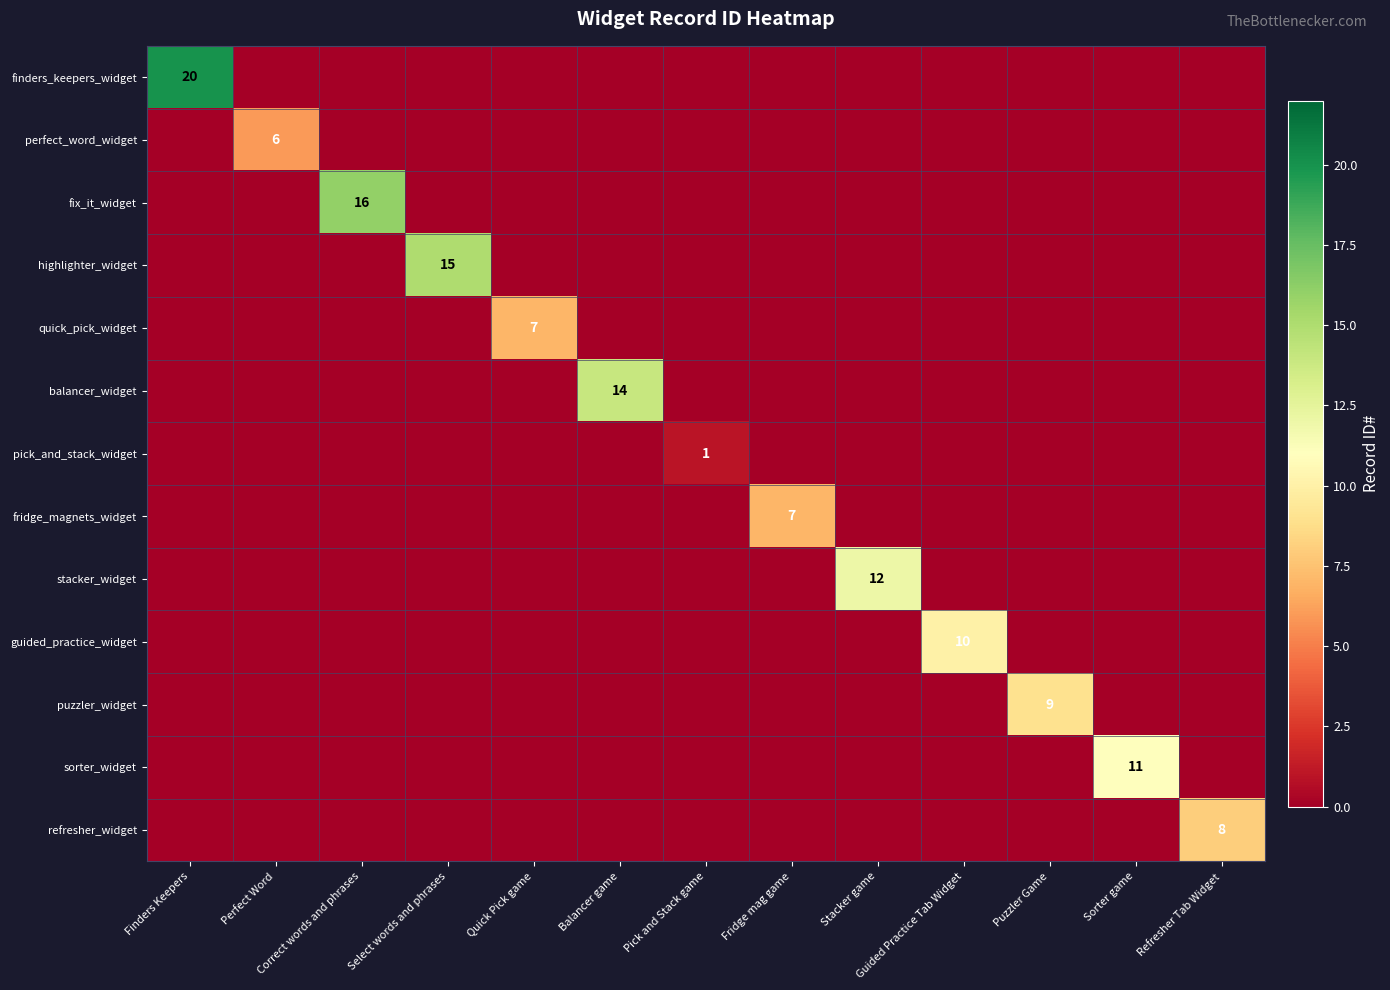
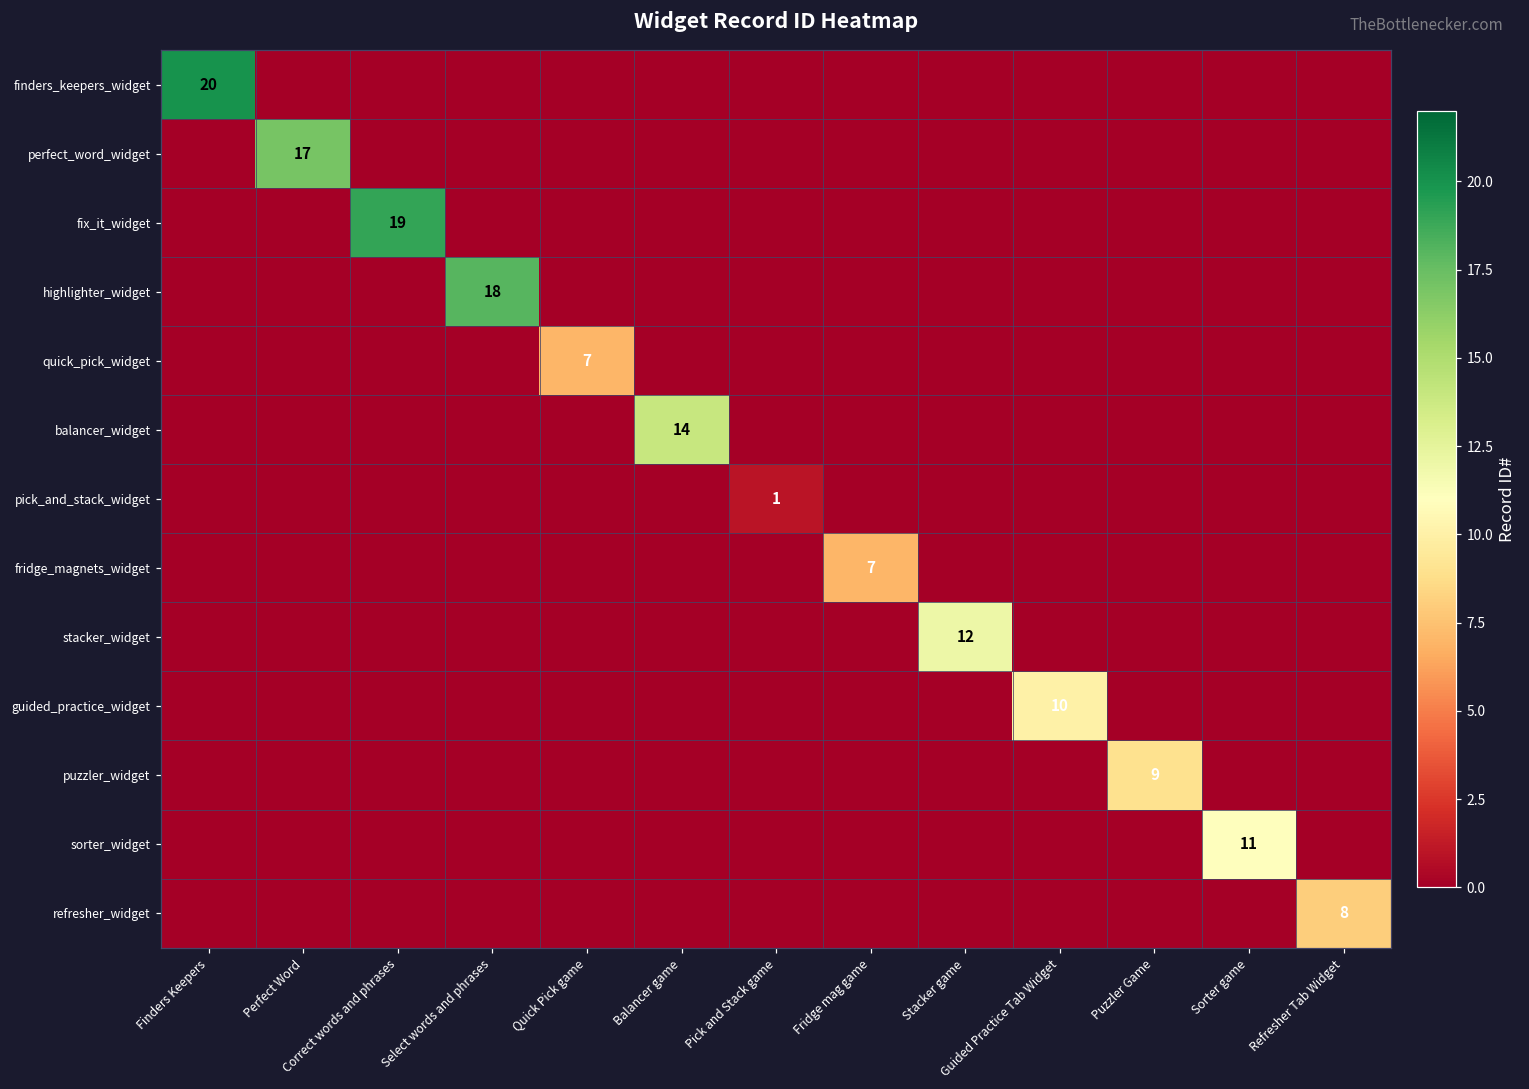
  {
    "finders_keepers_widget": {
      "Finders Keepers": 20
    },
    "perfect_word_widget": {
-     "Perfect Word": 6
+     "Perfect Word": 17
    },
    "fix_it_widget": {
-     "Correct words and phrases": 16
+     "Correct words and phrases": 19
    },
    "highlighter_widget": {
-     "Select words and phrases": 15
+     "Select words and phrases": 18
    },
    "quick_pick_widget": {
      "Quick Pick game": 7
    },
    "balancer_widget": {
      "Balancer game": 14
    },
    "pick_and_stack_widget": {
      "Pick and Stack game": 1
    },
    "fridge_magnets_widget": {
      "Fridge mag game": 7
    },
    "stacker_widget": {
      "Stacker game": 12
    },
    "guided_practice_widget": {
      "Guided Practice Tab Widget": 10
    },
    "puzzler_widget": {
      "Puzzler Game": 9
    },
    "sorter_widget": {
      "Sorter game": 11
    },
    "refresher_widget": {
      "Refresher Tab Widget": 8
    }
  }
